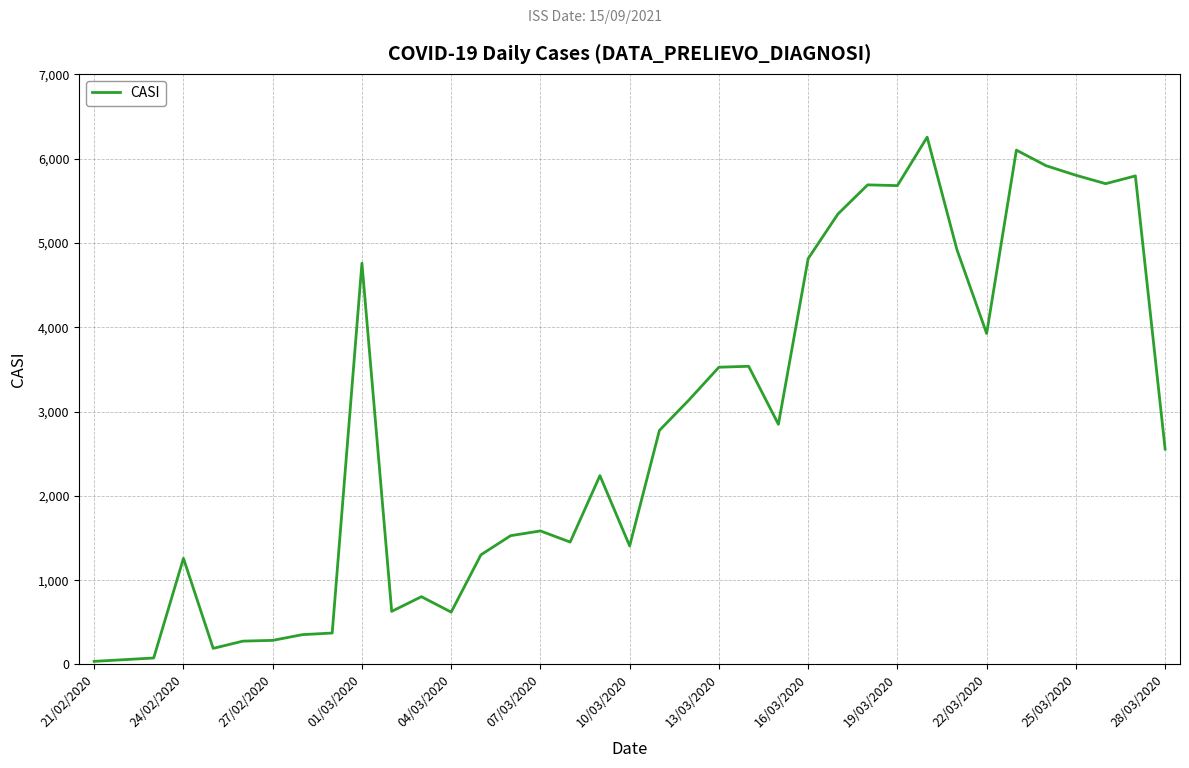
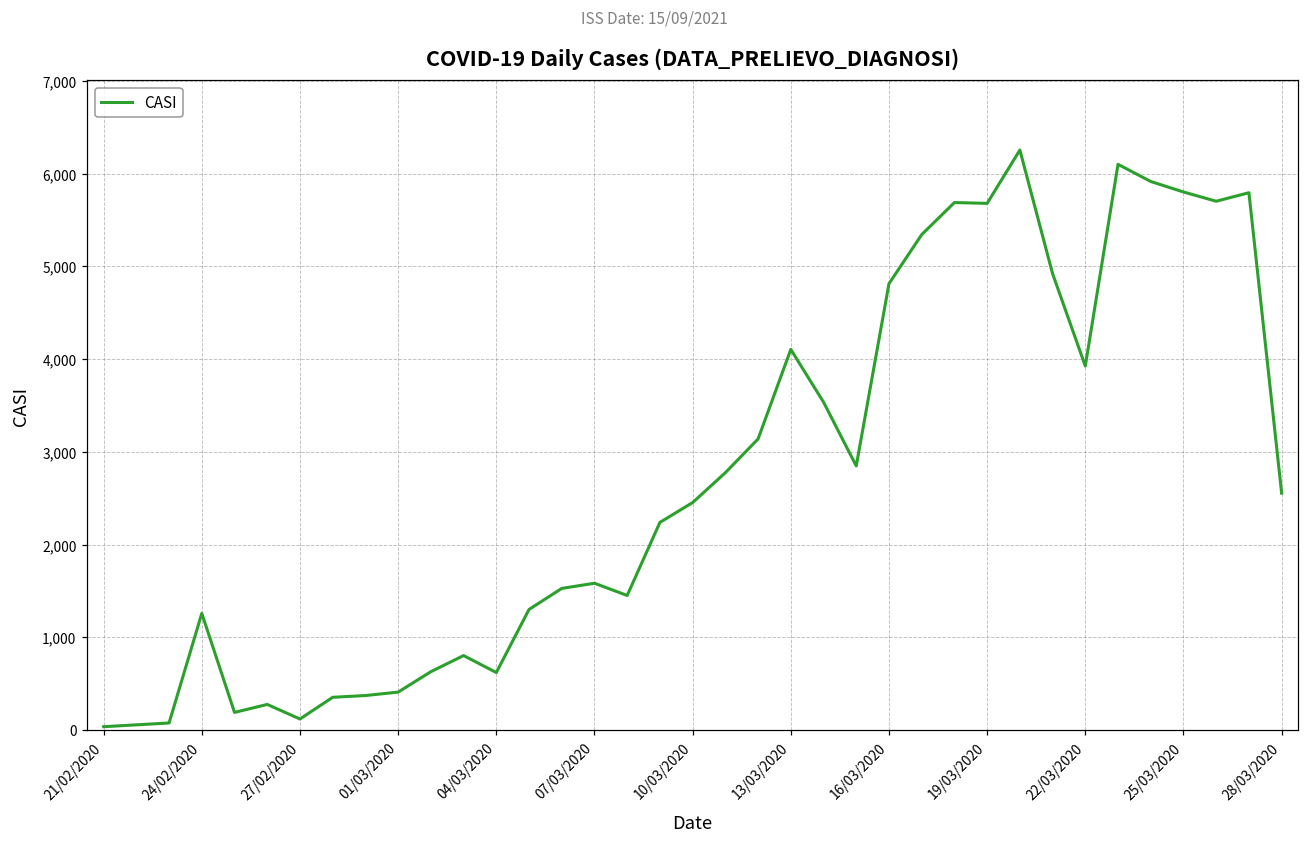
  {
    "21/02/2020": "0",
    "24/02/2020": "1,300",
-   "27/02/2020": "300",
-   "01/03/2020": "4,800",
+   "27/02/2020": "100",
+   "01/03/2020": "400",
    "04/03/2020": "600",
    "07/03/2020": "1,600",
-   "10/03/2020": "1,400",
-   "13/03/2020": "3,500",
+   "10/03/2020": "2,500",
+   "13/03/2020": "4,100",
    "16/03/2020": "4,800",
    "19/03/2020": "5,700",
    "22/03/2020": "3,900",
    "25/03/2020": "5,800",
    "28/03/2020": "2,600"
  }
